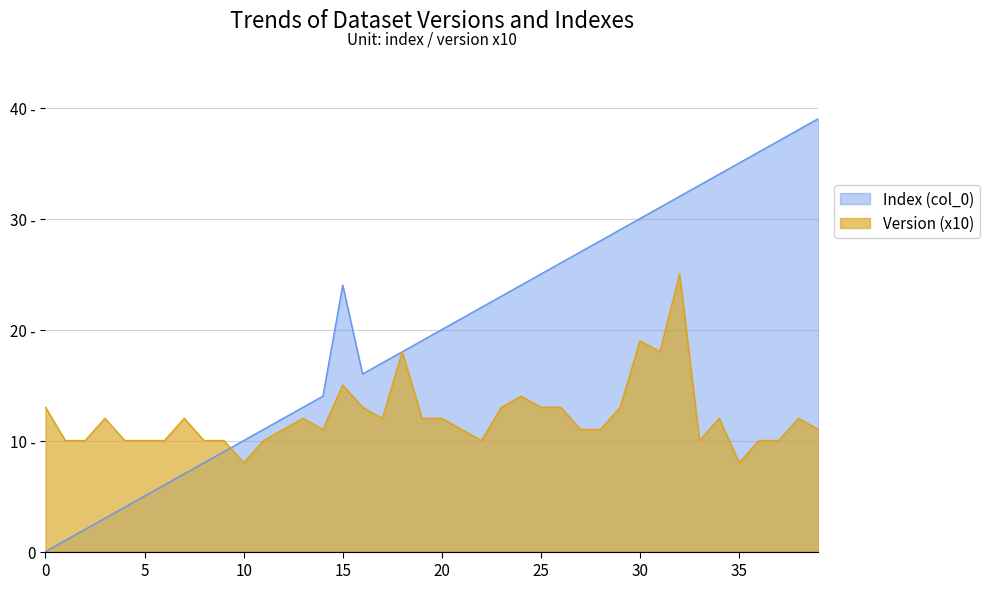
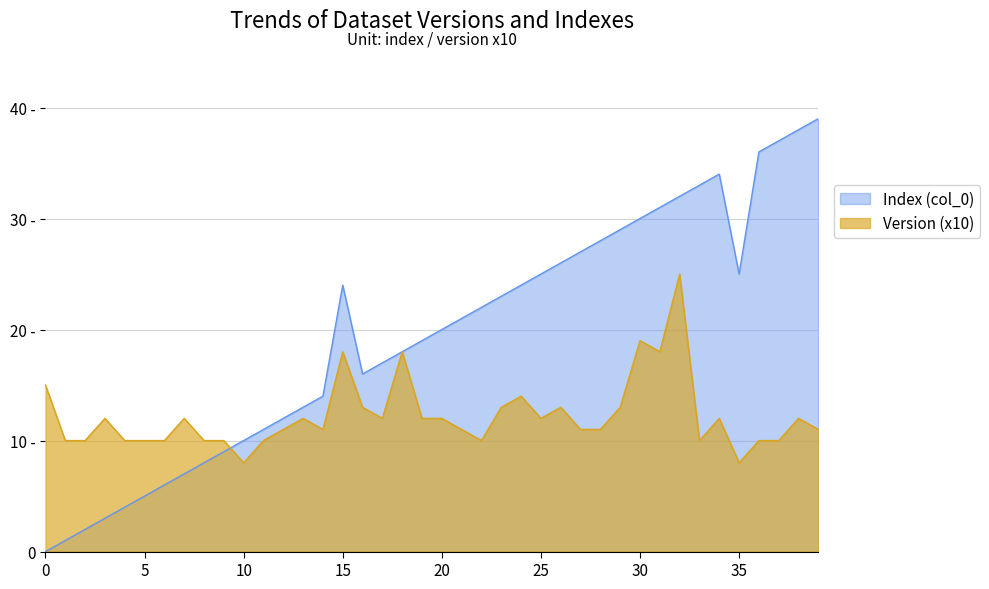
  {
    "Index (col_0)": {
      "0": "0 -",
      "5": "5 -",
      "10": "10 -",
      "15": "24 -",
      "20": "20 -",
      "25": "25 -",
      "30": "30 -",
-     "35": "35 -"
+     "35": "25 -"
    },
    "Version (x10)": {
-     "0": "13 -",
+     "0": "15 -",
      "5": "10 -",
      "10": "8 -",
-     "15": "15 -",
+     "15": "18 -",
      "20": "12 -",
-     "25": "13 -",
+     "25": "12 -",
      "30": "19 -",
      "35": "8 -"
    }
  }
